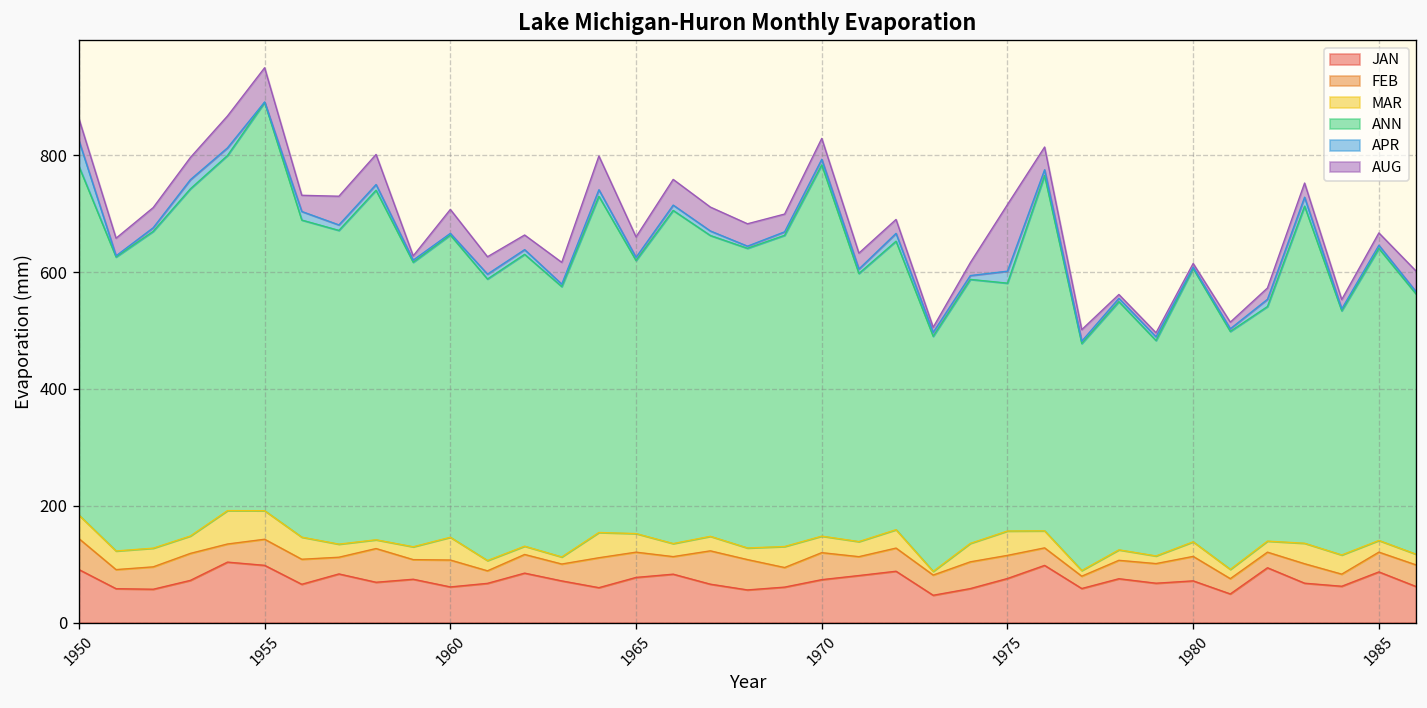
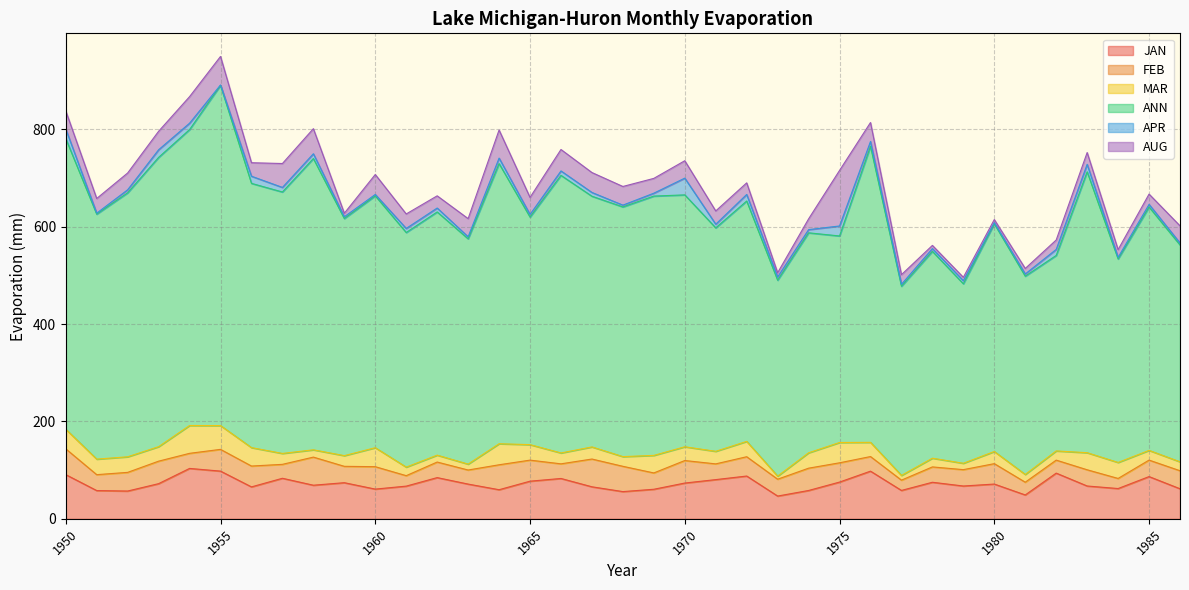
  {
    "ANN": {
      "1950": 600,
      "1965": 470,
-     "1970": 640,
+     "1970": 520,
      "1975": 420,
      "1985": 500
    },
    "APR": {
-     "1950": 40,
+     "1950": 20,
      "1965": 10,
-     "1970": 10,
+     "1970": 30,
      "1975": 20,
      "1985": 10
    },
    "AUG": {
      "1950": 40,
      "1955": 60,
      "1960": 40,
      "1965": 30,
      "1970": 40,
      "1975": 110,
      "1980": 10,
      "1985": 20
    }
  }
